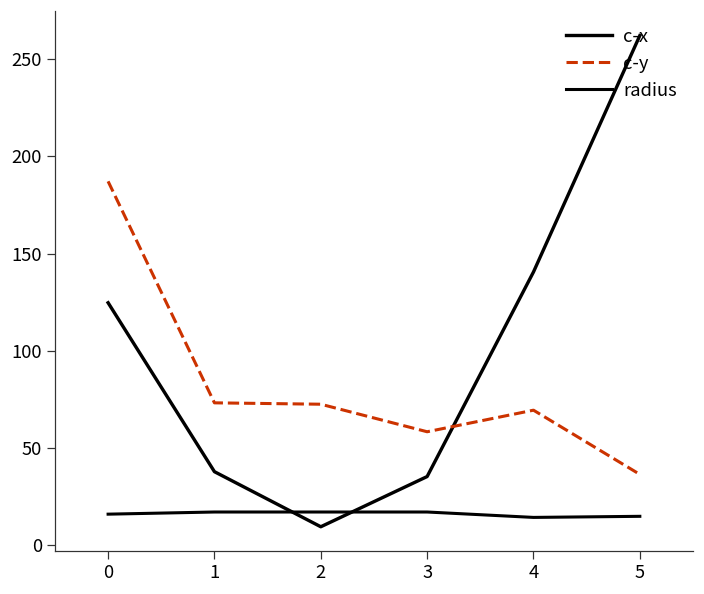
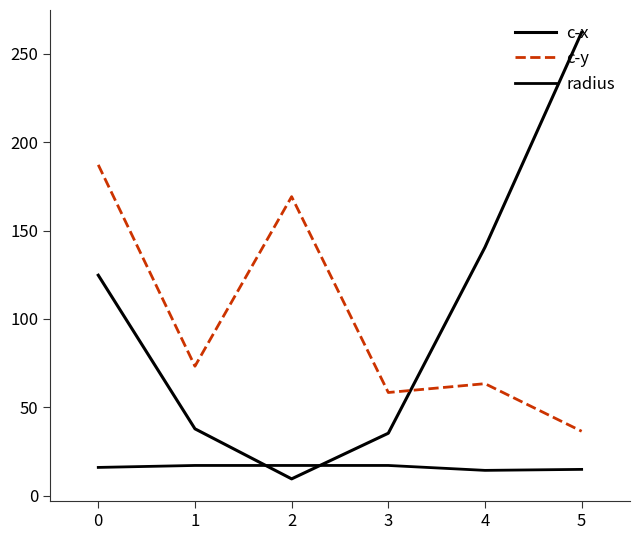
  {
    "c-y": {
      "0": 187,
      "1": 73,
-     "2": 73,
+     "2": 169,
      "3": 58,
-     "4": 69,
+     "4": 63,
      "5": 36
    }
  }
